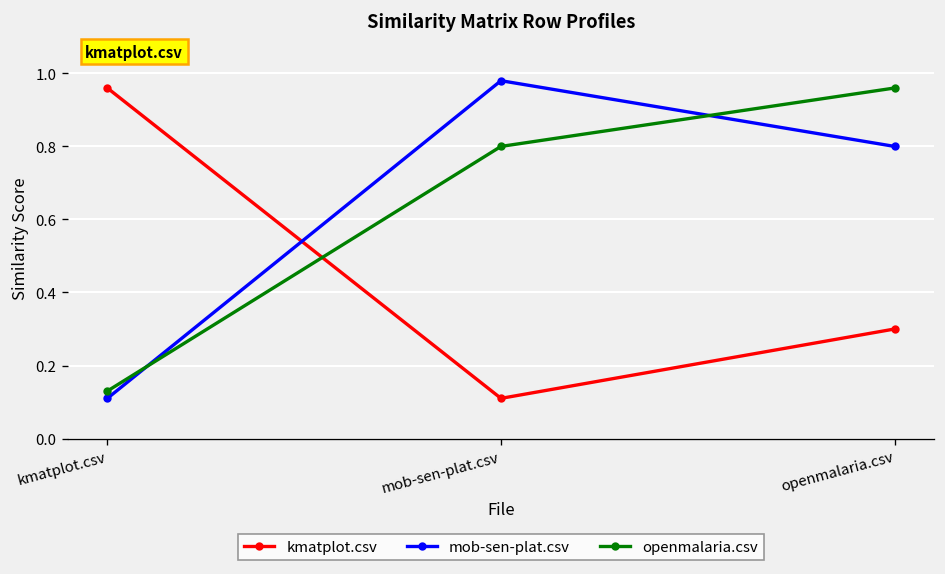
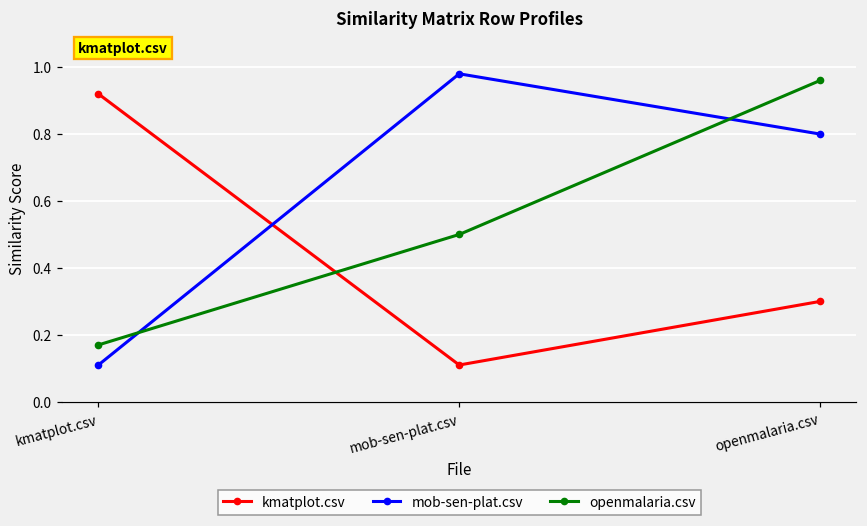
  {
    "kmatplot.csv": {
-     "kmatplot.csv": 0.96,
+     "kmatplot.csv": 0.92,
      "mob-sen-plat.csv": 0.11,
      "openmalaria.csv": 0.30
    },
    "mob-sen-plat.csv": {
      "kmatplot.csv": 0.11,
      "mob-sen-plat.csv": 0.98,
      "openmalaria.csv": 0.80
    },
    "openmalaria.csv": {
-     "kmatplot.csv": 0.13,
-     "mob-sen-plat.csv": 0.8,
+     "kmatplot.csv": 0.17,
+     "mob-sen-plat.csv": 0.5,
      "openmalaria.csv": 0.96
    }
  }
